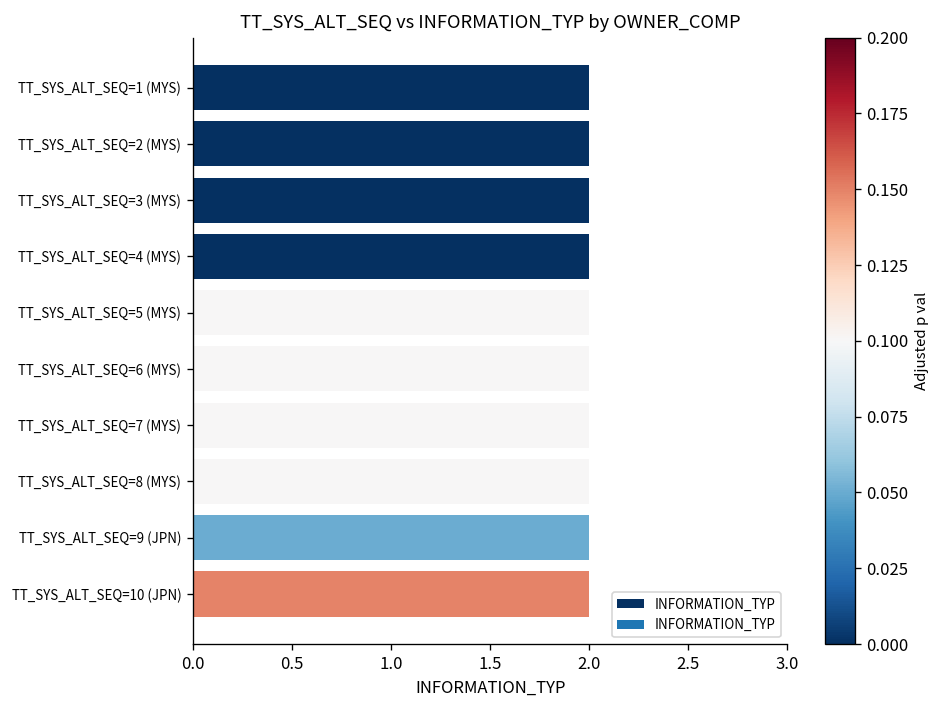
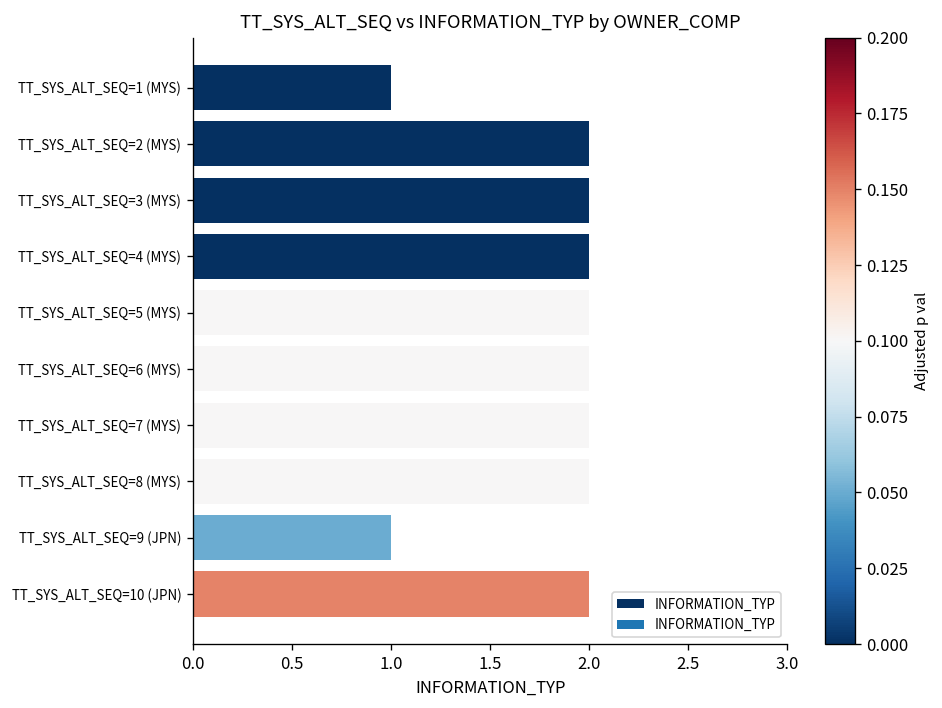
  {
-   "TT_SYS_ALT_SEQ=1 (MYS)": 2,
+   "TT_SYS_ALT_SEQ=1 (MYS)": 1,
    "TT_SYS_ALT_SEQ=2 (MYS)": 2,
    "TT_SYS_ALT_SEQ=3 (MYS)": 2,
    "TT_SYS_ALT_SEQ=4 (MYS)": 2,
    "TT_SYS_ALT_SEQ=5 (MYS)": 2,
    "TT_SYS_ALT_SEQ=6 (MYS)": 2,
    "TT_SYS_ALT_SEQ=7 (MYS)": 2,
    "TT_SYS_ALT_SEQ=8 (MYS)": 2,
-   "TT_SYS_ALT_SEQ=9 (JPN)": 2,
+   "TT_SYS_ALT_SEQ=9 (JPN)": 1,
    "TT_SYS_ALT_SEQ=10 (JPN)": 2
  }
